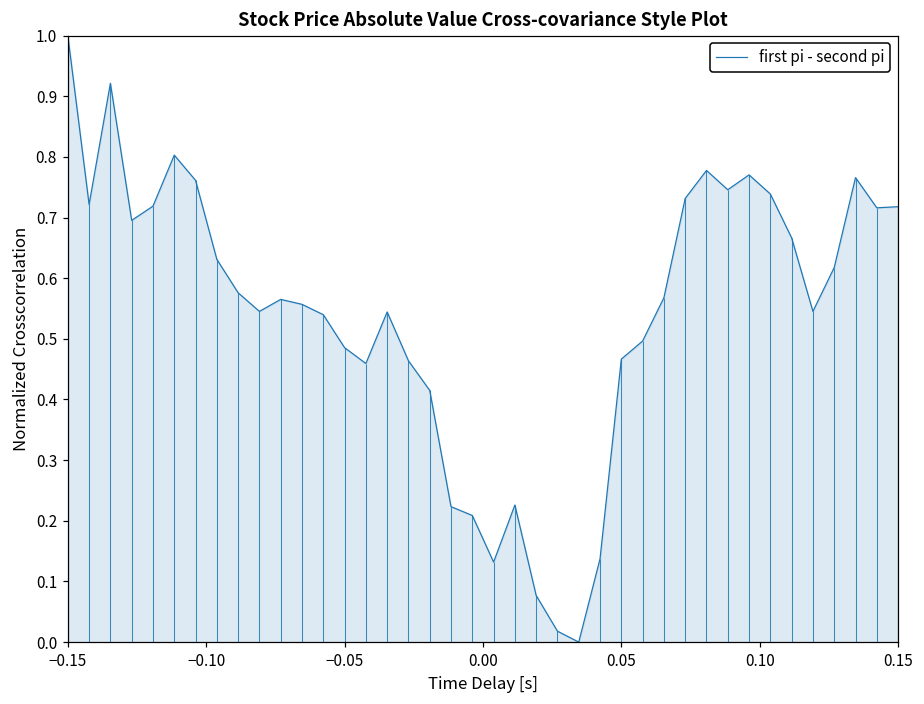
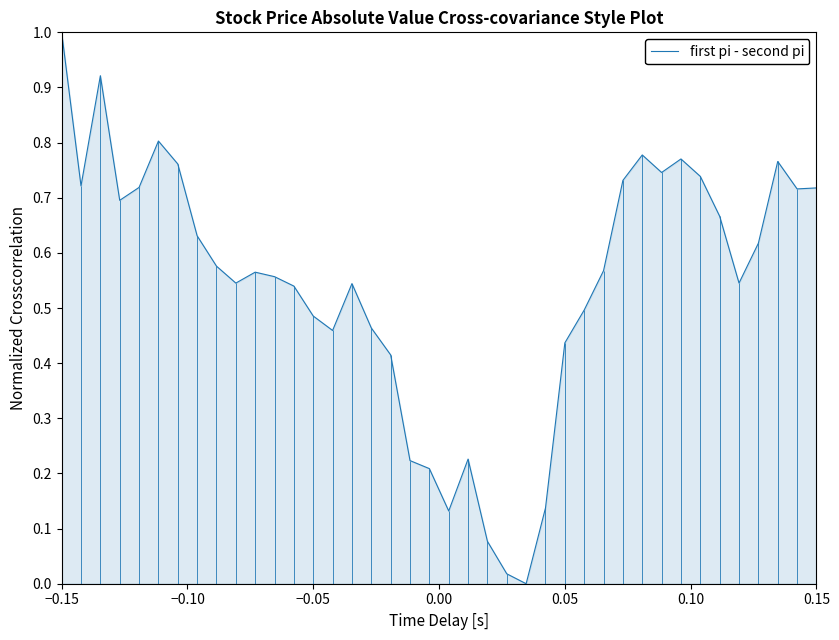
  {
    "−0.15": 1.00,
    "−0.05": 0.49,
-   "0.05": 0.47,
+   "0.05": 0.44,
    "0.15": 0.72
  }
